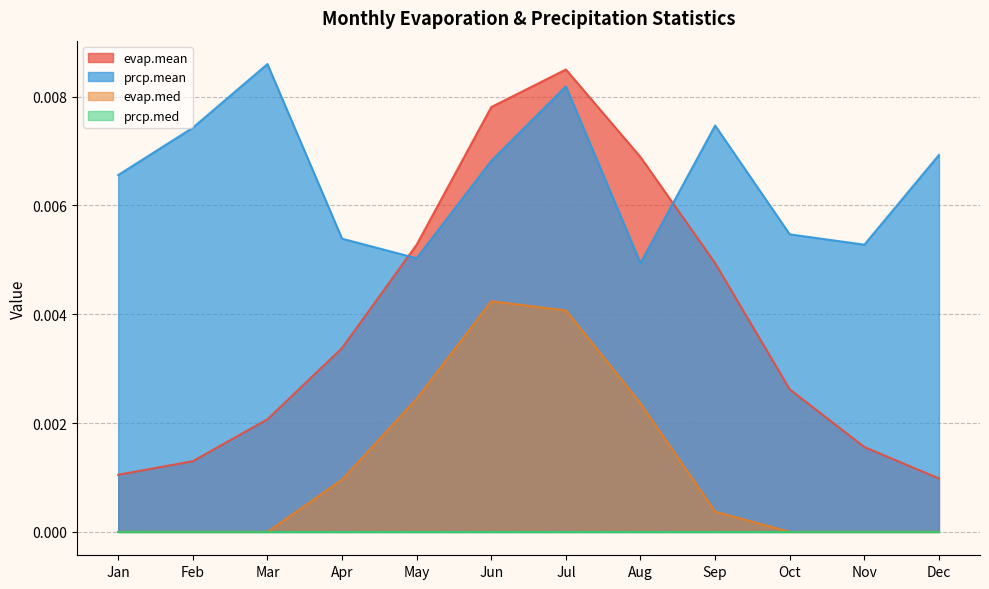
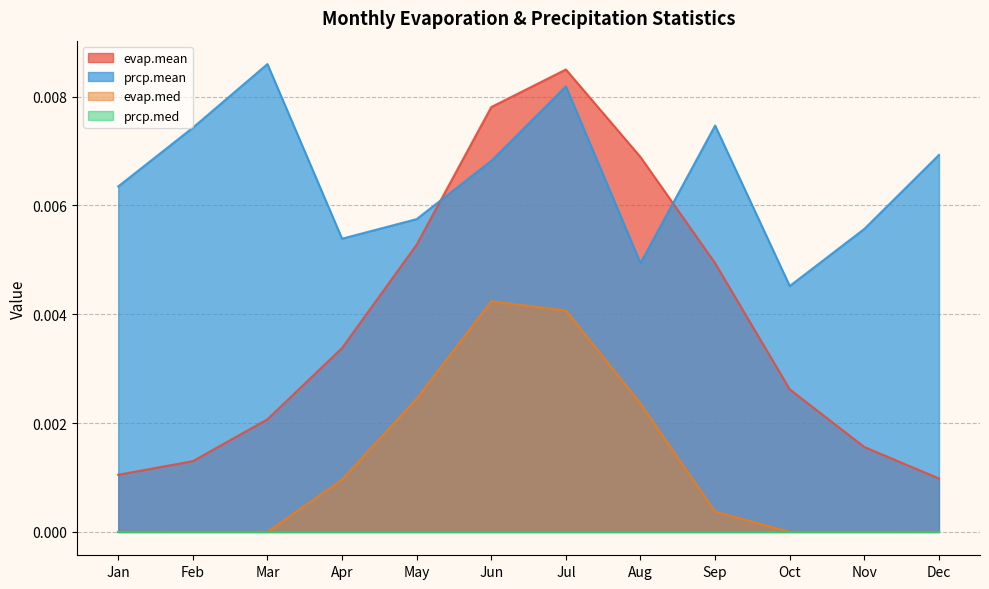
  {
    "prcp.mean": {
-     "Jan": 0.0066,
+     "Jan": 0.0064,
      "Mar": 0.0086,
      "Apr": 0.0054,
-     "May": 0.0050,
+     "May": 0.0058,
      "Jun": 0.0068,
      "Jul": 0.0082,
      "Aug": 0.0049,
      "Sep": 0.0075,
-     "Oct": 0.0055,
-     "Nov": 0.0053,
+     "Oct": 0.0045,
+     "Nov": 0.0056,
      "Dec": 0.0069
    },
    "prcp.med": {
      "Apr": 0.0000,
      "May": 0.0000,
      "Jun": 0.0000,
      "Jul": 0.0000,
      "Aug": 0.0000,
      "Sep": 0.0000
    }
  }
